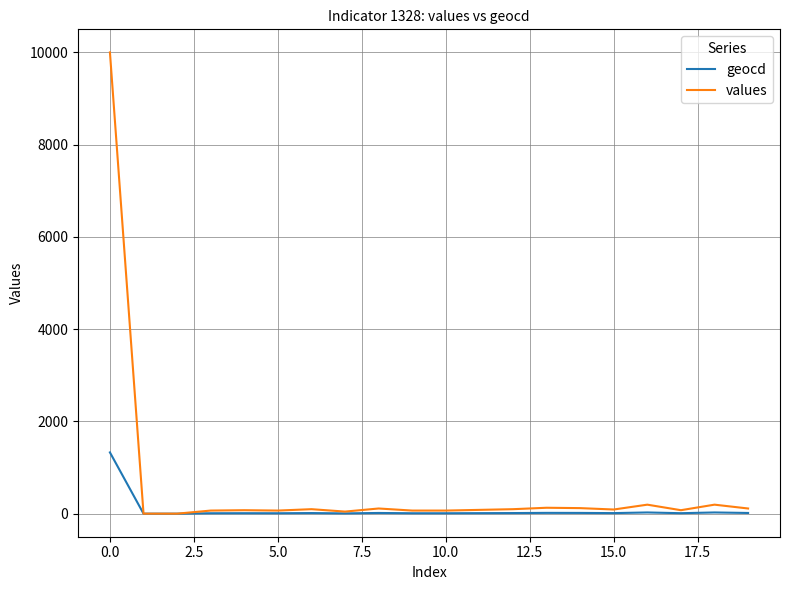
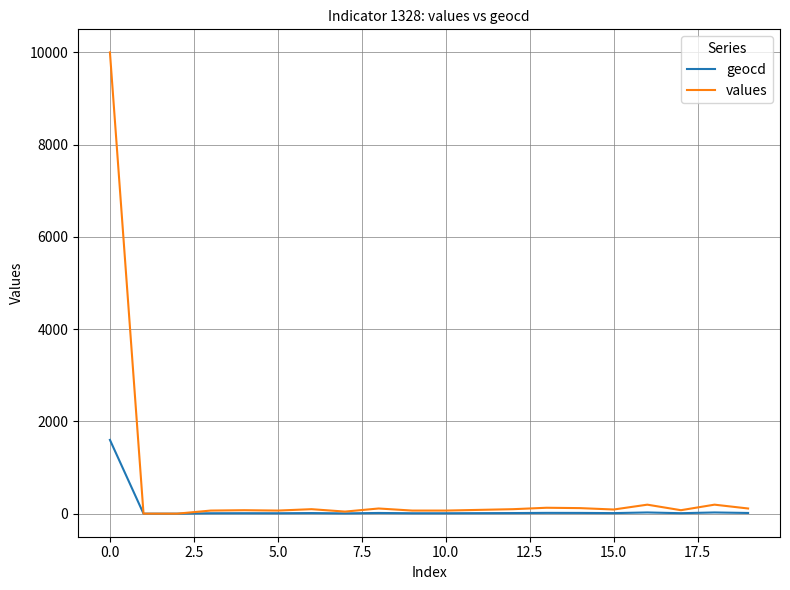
  {
    "geocd": {
-     "0.0": 1300,
+     "0.0": 1600,
      "5.0": 0,
      "10.0": 0,
      "15.0": 0
    },
    "values": {
      "0.0": 10000,
      "5.0": 100,
      "10.0": 100,
      "15.0": 100
    }
  }
